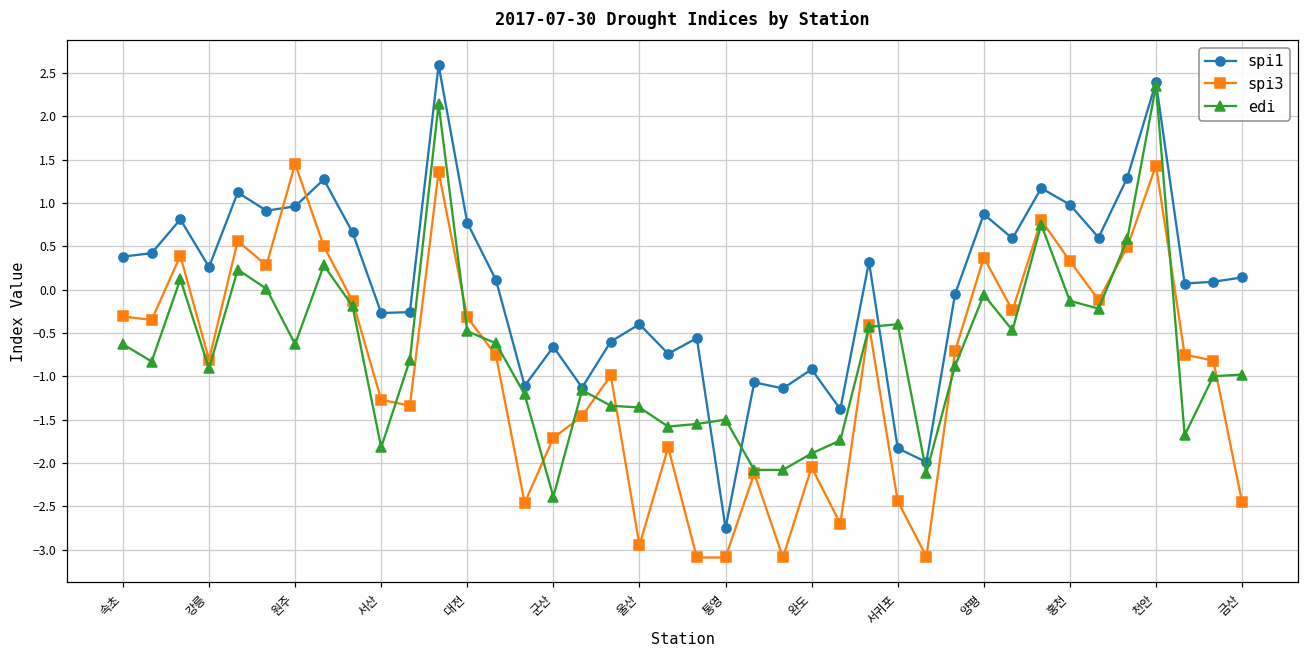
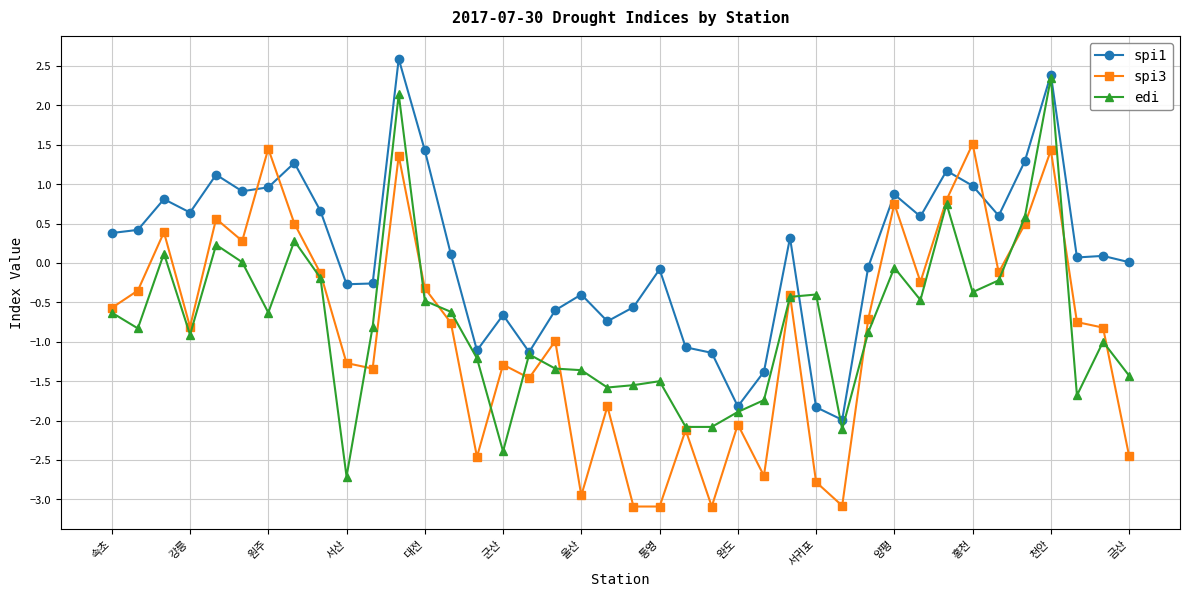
  {
    "spi1": {
      "속초": 0.4,
-     "강릉": 0.3,
+     "강릉": 0.6,
      "원주": 1.0,
      "서산": -0.3,
-     "대전": 0.8,
+     "대전": 1.4,
      "군산": -0.7,
      "울산": -0.4,
-     "통영": -2.8,
-     "완도": -0.9,
+     "통영": -0.1,
+     "완도": -1.8,
      "서귀포": -1.8,
      "양평": 0.9,
      "홍천": 1.0,
      "천안": 2.4,
-     "금산": 0.1
+     "금산": 0.0
    },
    "spi3": {
-     "속초": -0.3,
+     "속초": -0.6,
      "강릉": -0.8,
      "원주": 1.5,
      "서산": -1.3,
      "대전": -0.3,
-     "군산": -1.7,
+     "군산": -1.3,
      "울산": -3.0,
      "통영": -3.1,
      "완도": -2.1,
-     "서귀포": -2.4,
-     "양평": 0.4,
-     "홍천": 0.3,
+     "서귀포": -2.8,
+     "양평": 0.8,
+     "홍천": 1.5,
      "천안": 1.4,
      "금산": -2.5
    },
    "edi": {
      "속초": -0.6,
      "강릉": -0.9,
      "원주": -0.6,
-     "서산": -1.8,
+     "서산": -2.7,
      "대전": -0.5,
      "군산": -2.4,
      "울산": -1.4,
      "통영": -1.5,
      "완도": -1.9,
      "서귀포": -0.4,
      "양평": -0.1,
-     "홍천": -0.1,
+     "홍천": -0.4,
      "천안": 2.4,
-     "금산": -1.0
+     "금산": -1.4
    }
  }
